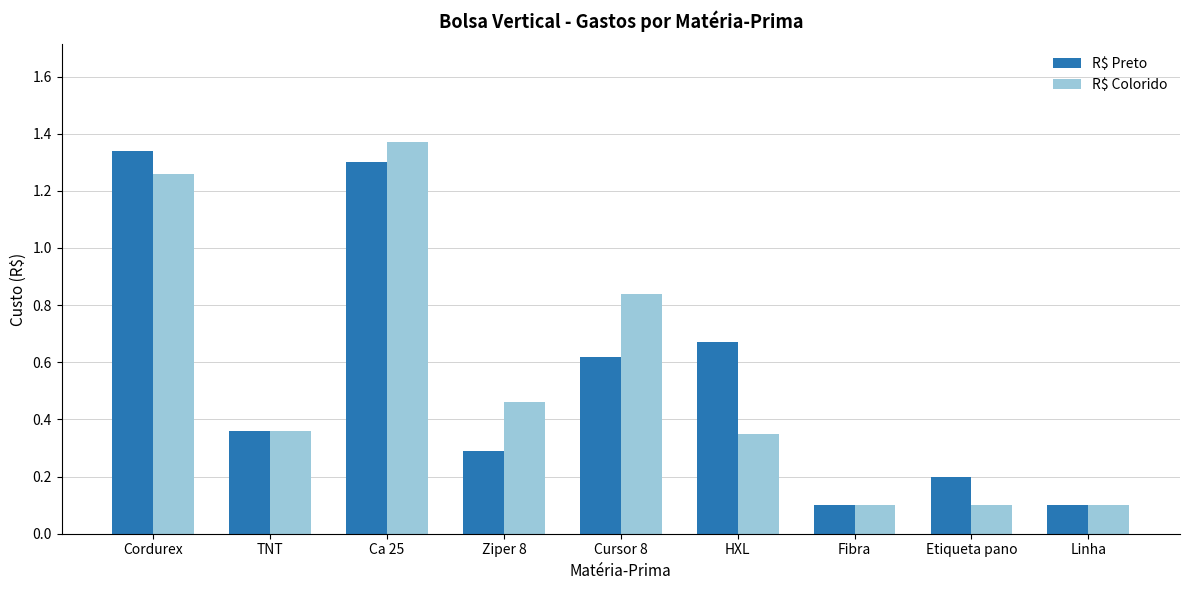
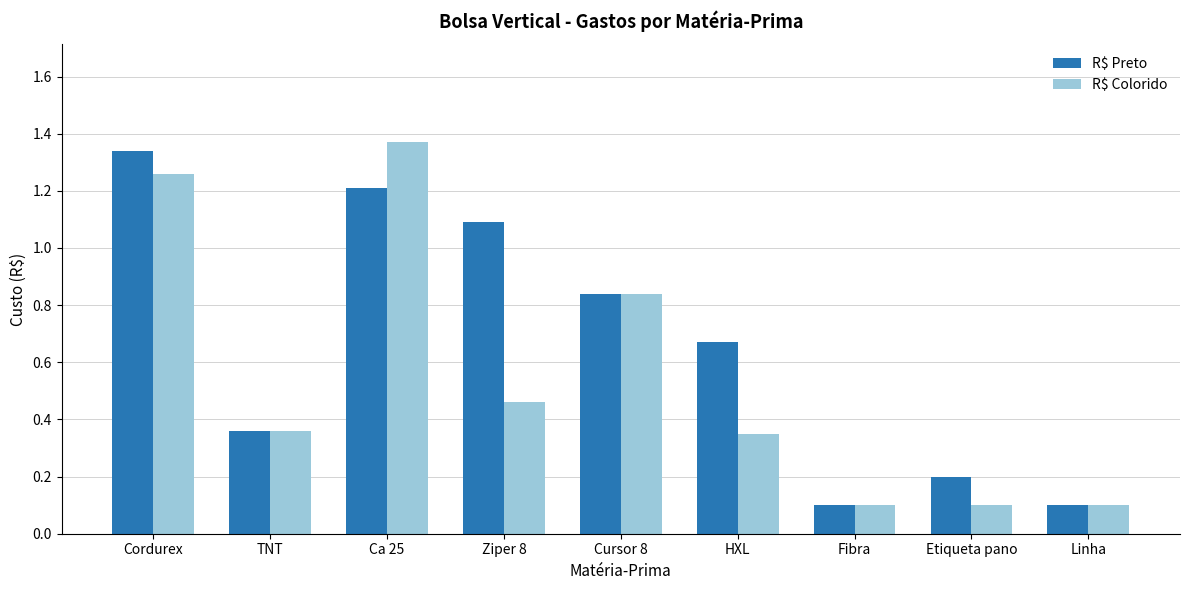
  {
    "R$ Preto": {
      "Cordurex": 1.34,
      "TNT": 0.36,
-     "Ca 25": 1.30,
-     "Ziper 8": 0.29,
-     "Cursor 8": 0.62,
+     "Ca 25": 1.21,
+     "Ziper 8": 1.09,
+     "Cursor 8": 0.84,
      "HXL": 0.67,
      "Fibra": 0.10,
      "Etiqueta pano": 0.20,
      "Linha": 0.10
    },
    "R$ Colorido": {
      "Cordurex": 1.26,
      "TNT": 0.36,
      "Ca 25": 1.37,
      "Ziper 8": 0.46,
      "Cursor 8": 0.84,
      "HXL": 0.35,
      "Fibra": 0.10,
      "Etiqueta pano": 0.10,
      "Linha": 0.10
    }
  }
